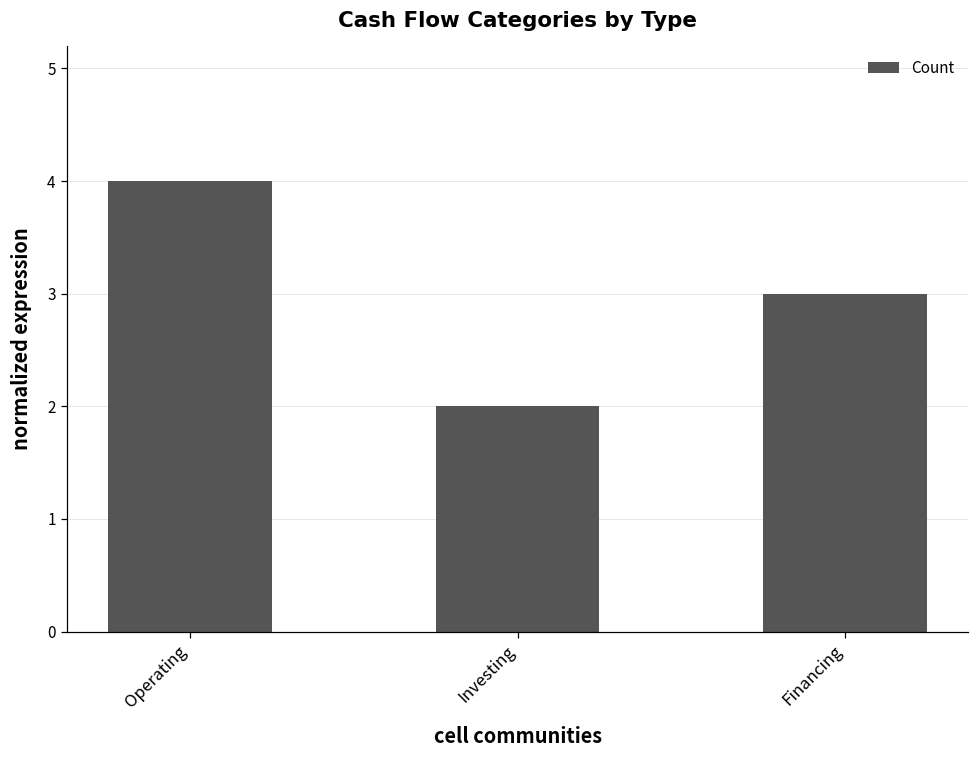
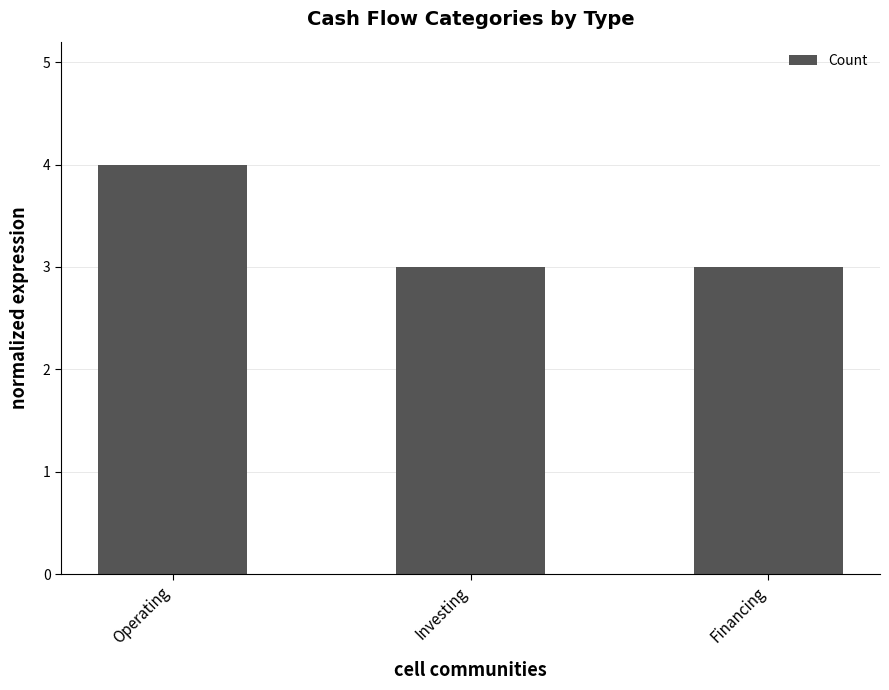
  {
    "Operating": 4,
-   "Investing": 2,
+   "Investing": 3,
    "Financing": 3
  }
